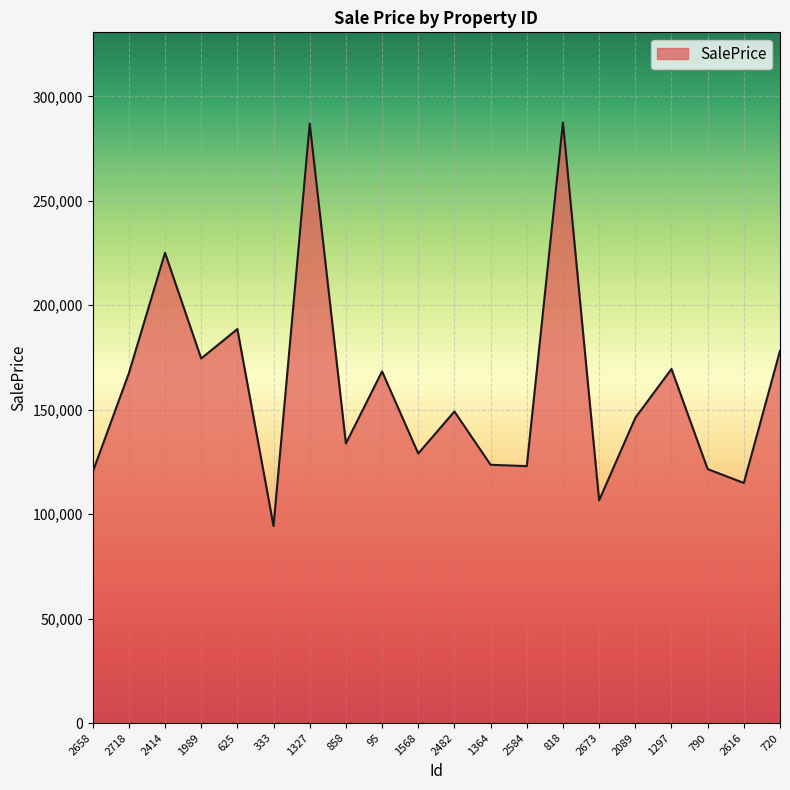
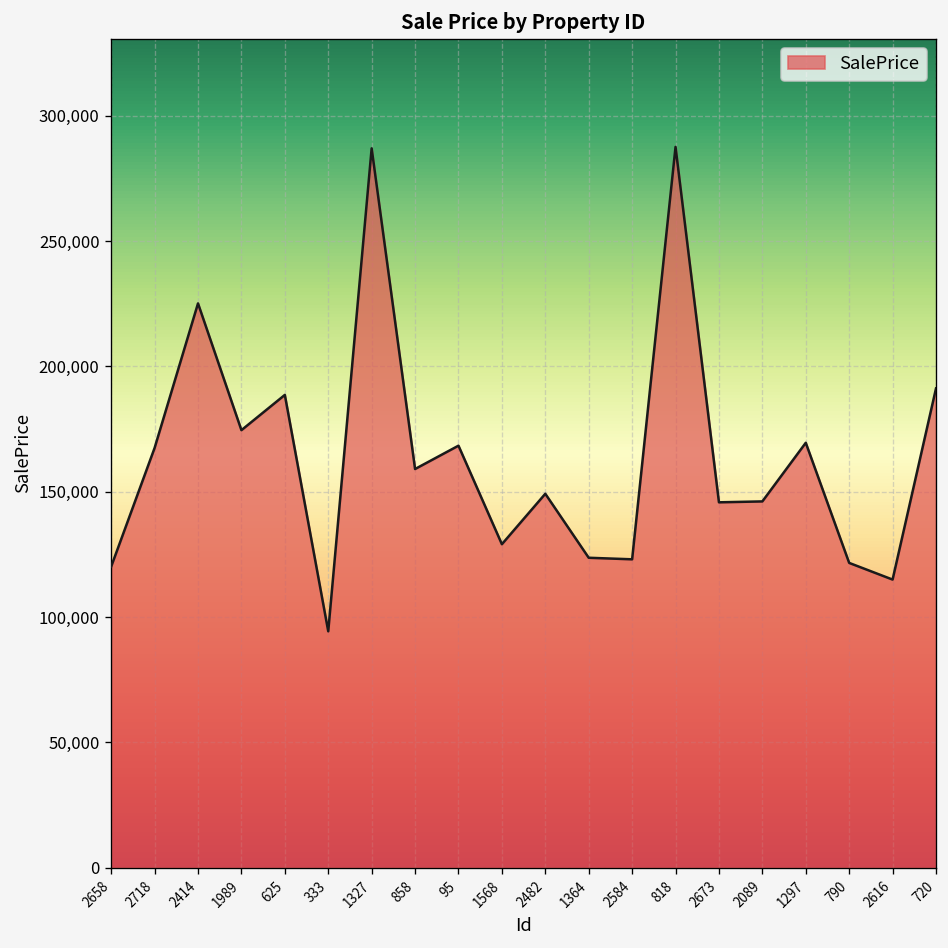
  {
    "2658": "120,000",
    "2718": "167,000",
    "2414": "225,000",
    "1989": "175,000",
    "625": "189,000",
    "333": "94,000",
    "1327": "287,000",
-   "858": "134,000",
+   "858": "159,000",
    "95": "168,000",
    "1568": "129,000",
    "2482": "149,000",
    "1364": "124,000",
    "2584": "123,000",
    "818": "288,000",
-   "2673": "107,000",
+   "2673": "146,000",
    "2089": "146,000",
    "1297": "170,000",
    "790": "122,000",
    "2616": "115,000",
-   "720": "178,000"
+   "720": "191,000"
  }
